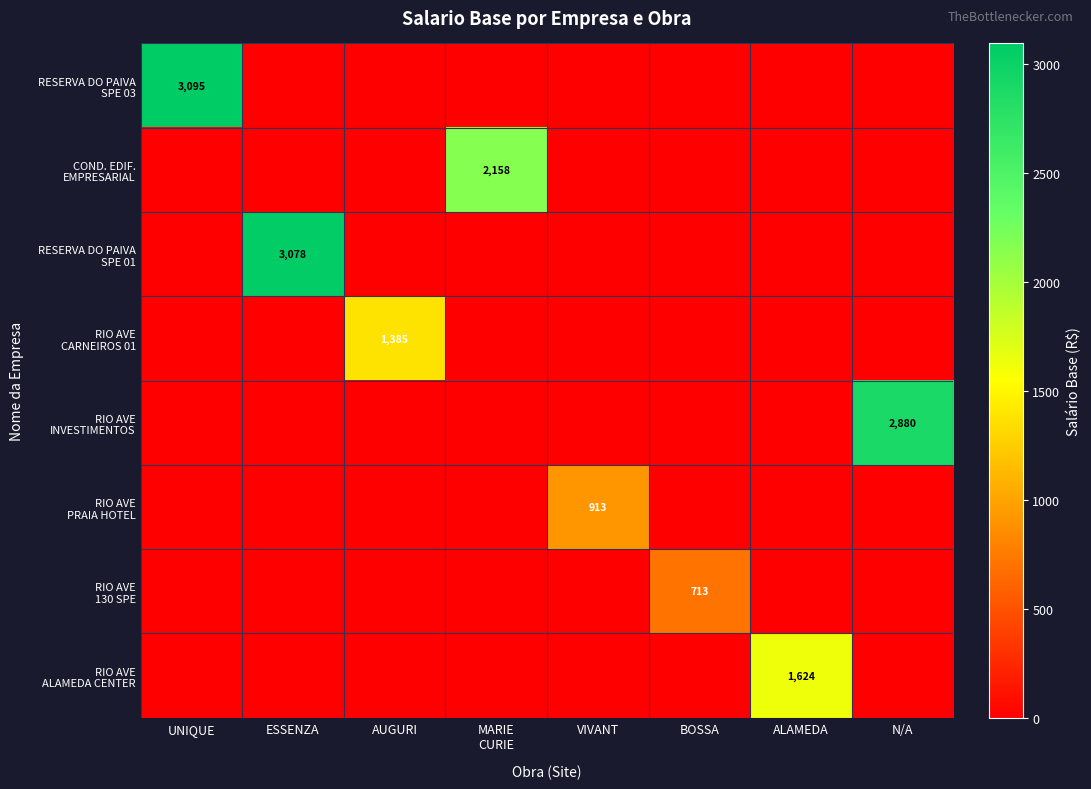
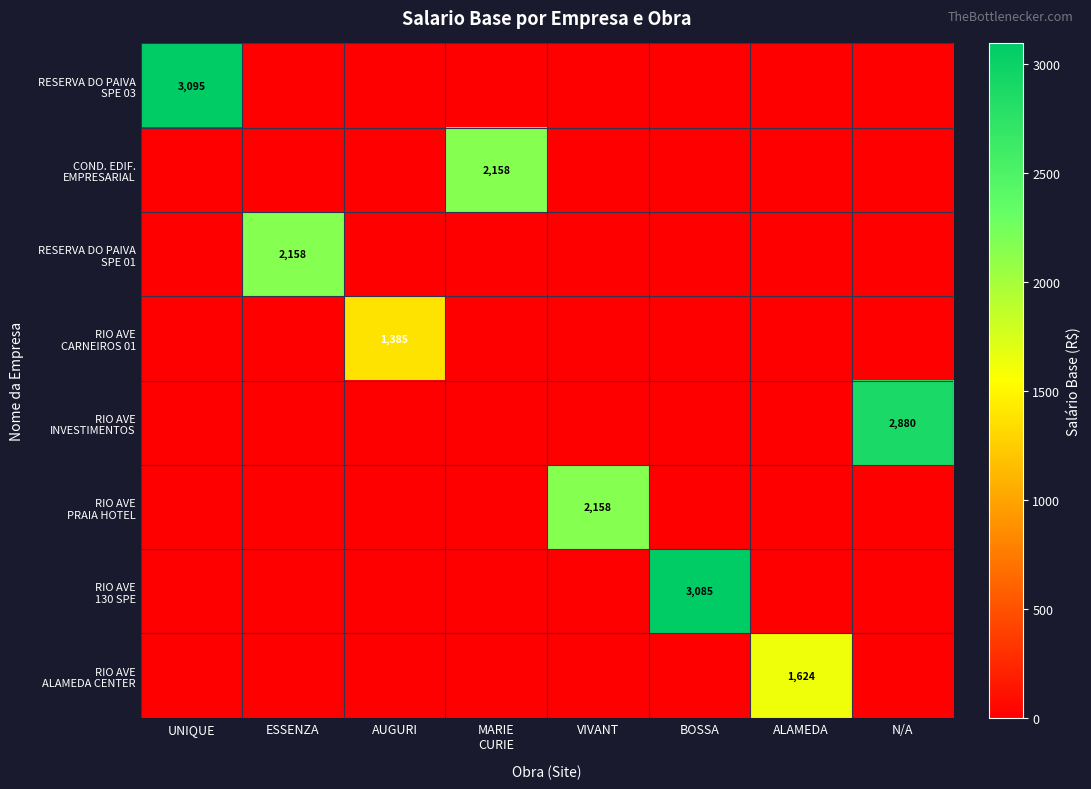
  {
    "RESERVA DO PAIVA SPE 03": {
      "UNIQUE": "3,095"
    },
    "COND. EDIF. EMPRESARIAL": {
      "MARIE CURIE": "2,158"
    },
    "RESERVA DO PAIVA SPE 01": {
-     "ESSENZA": "3,078"
+     "ESSENZA": "2,158"
    },
    "RIO AVE CARNEIROS 01": {
      "AUGURI": "1,385"
    },
    "RIO AVE INVESTIMENTOS": {
      "N/A": "2,880"
    },
    "RIO AVE PRAIA HOTEL": {
-     "VIVANT": "913"
+     "VIVANT": "2,158"
    },
    "RIO AVE 130 SPE": {
-     "BOSSA": "713"
+     "BOSSA": "3,085"
    },
    "RIO AVE ALAMEDA CENTER": {
      "ALAMEDA": "1,624"
    }
  }
